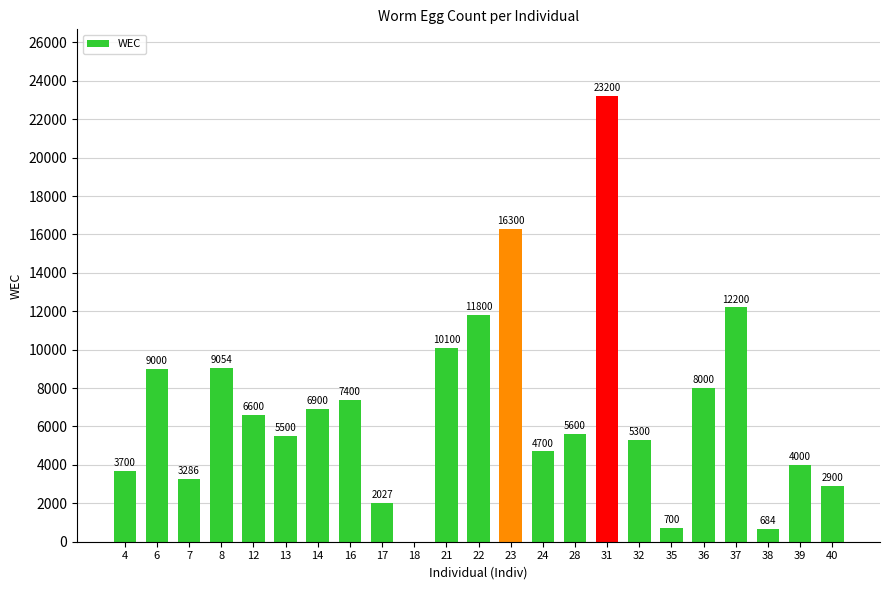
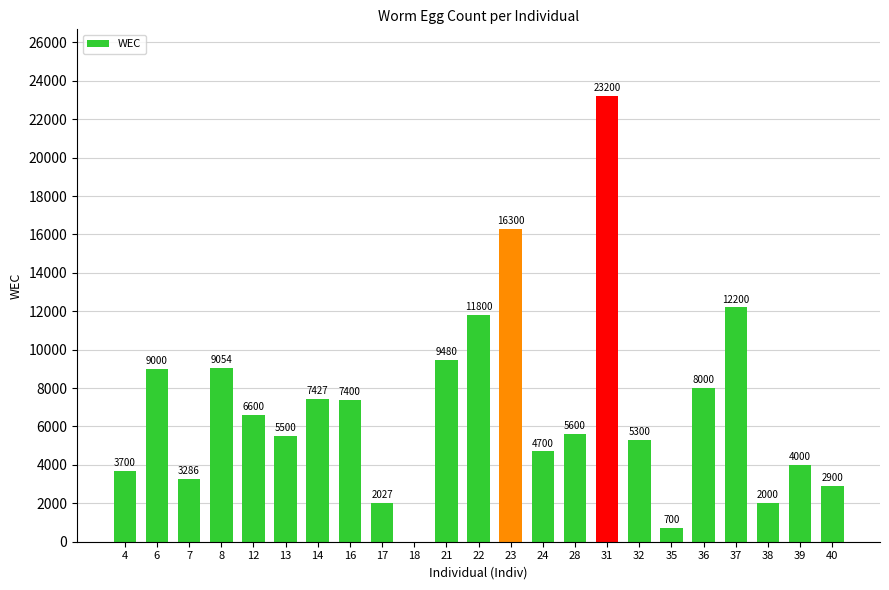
  {
    "4": 3700,
    "6": 9000,
    "7": 3286,
    "8": 9054,
    "12": 6600,
    "13": 5500,
-   "14": 6900,
+   "14": 7427,
    "16": 7400,
    "17": 2027,
-   "21": 10100,
+   "21": 9480,
    "22": 11800,
    "23": 16300,
    "24": 4700,
    "28": 5600,
    "31": 23200,
    "32": 5300,
    "35": 700,
    "36": 8000,
    "37": 12200,
-   "38": 684,
+   "38": 2000,
    "39": 4000,
    "40": 2900
  }
